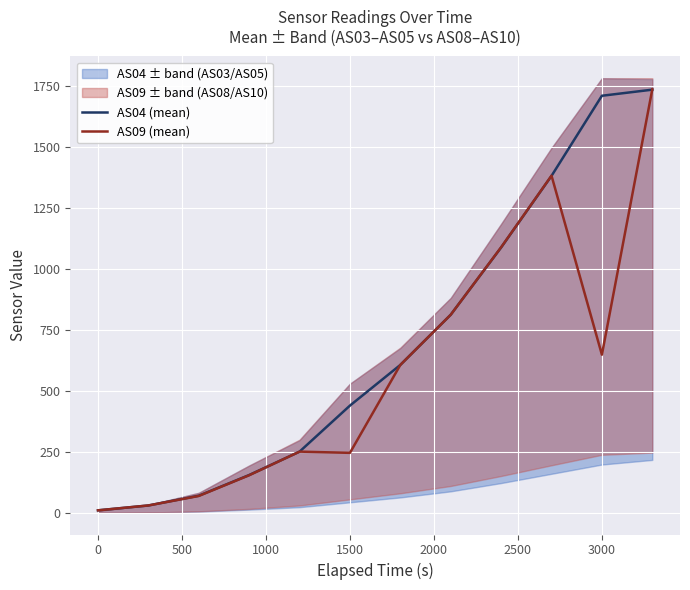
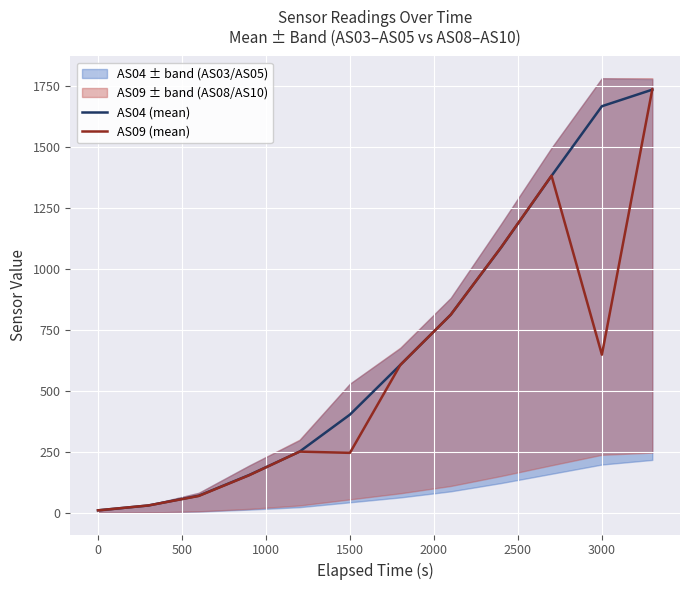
  {
    "AS04 (mean)": {
-     "1500": 440,
-     "3000": 1710
+     "1500": 400,
+     "3000": 1670
    },
    "AS09 (mean)": {
      "1500": 250,
      "3000": 650
    }
  }
